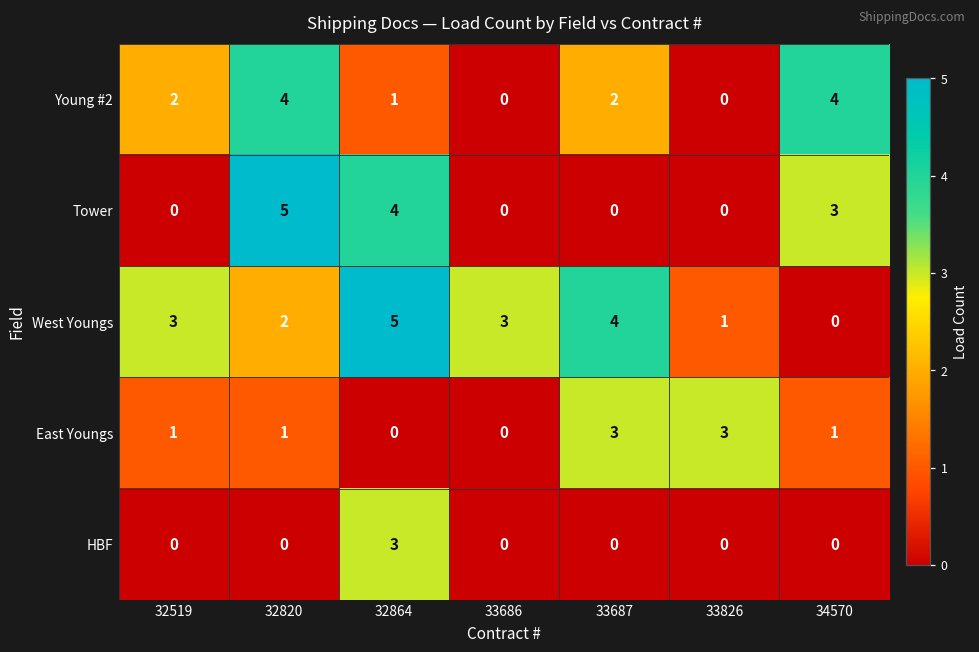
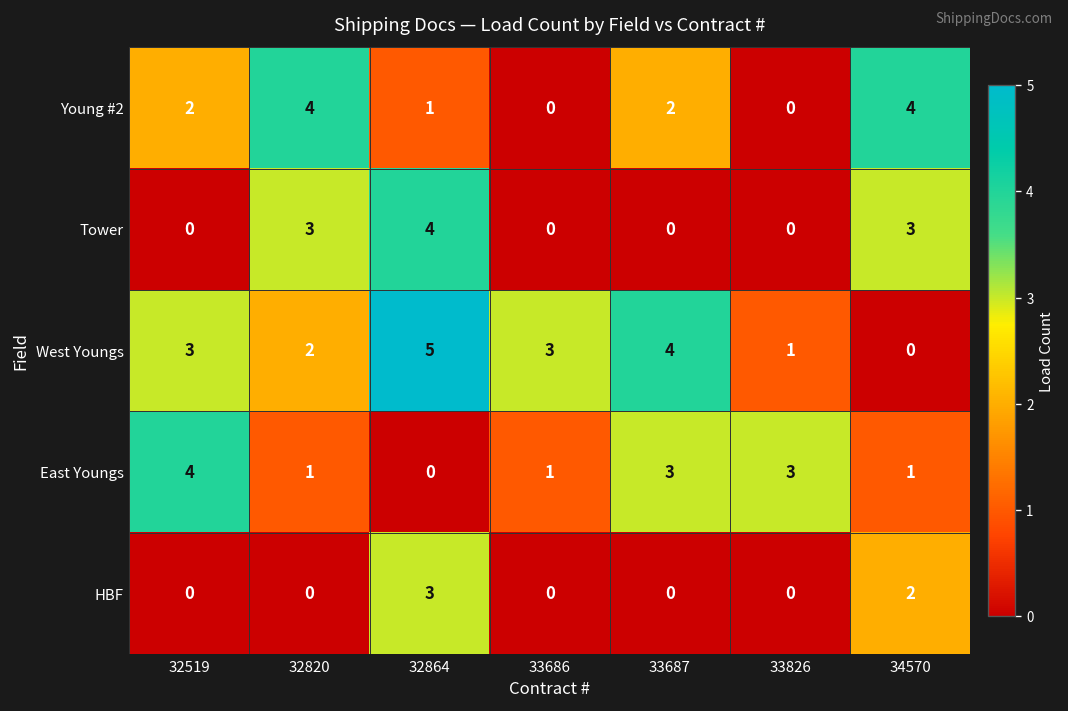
  {
    "Young #2": {
      "32519": 2,
      "32820": 4,
      "32864": 1,
      "33686": 0,
      "33687": 2,
      "33826": 0,
      "34570": 4
    },
    "Tower": {
      "32519": 0,
-     "32820": 5,
+     "32820": 3,
      "32864": 4,
      "33686": 0,
      "33687": 0,
      "33826": 0,
      "34570": 3
    },
    "West Youngs": {
      "32519": 3,
      "32820": 2,
      "32864": 5,
      "33686": 3,
      "33687": 4,
      "33826": 1,
      "34570": 0
    },
    "East Youngs": {
-     "32519": 1,
+     "32519": 4,
      "32820": 1,
      "32864": 0,
-     "33686": 0,
+     "33686": 1,
      "33687": 3,
      "33826": 3,
      "34570": 1
    },
    "HBF": {
      "32519": 0,
      "32820": 0,
      "32864": 3,
      "33686": 0,
      "33687": 0,
      "33826": 0,
-     "34570": 0
+     "34570": 2
    }
  }
